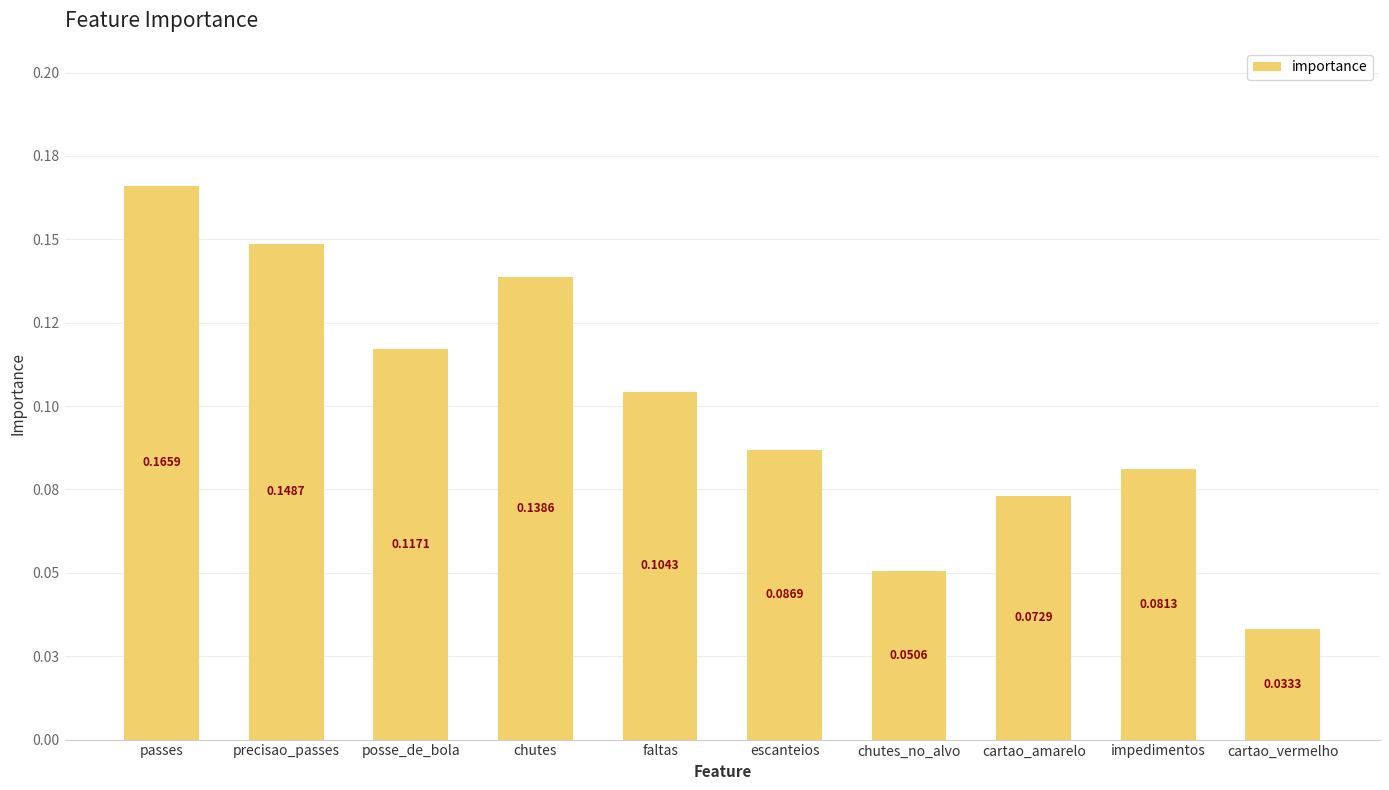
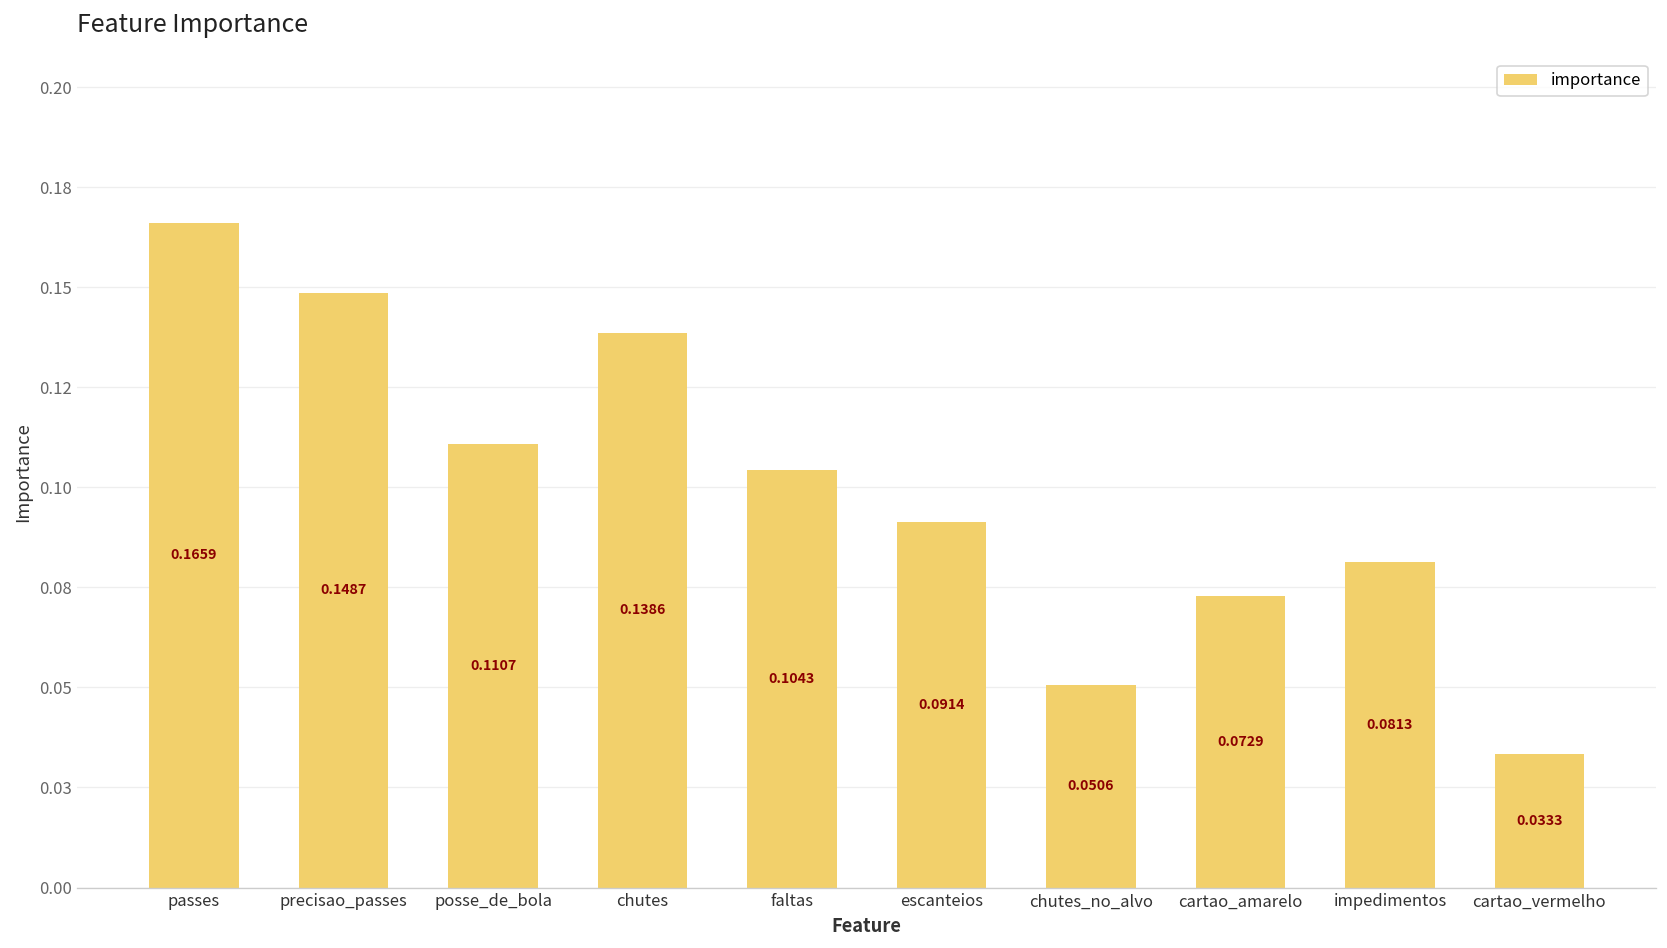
  {
    "passes": 0.1659,
    "precisao_passes": 0.1487,
-   "posse_de_bola": 0.1171,
+   "posse_de_bola": 0.1107,
    "chutes": 0.1386,
    "faltas": 0.1043,
-   "escanteios": 0.0869,
+   "escanteios": 0.0914,
    "chutes_no_alvo": 0.0506,
    "cartao_amarelo": 0.0729,
    "impedimentos": 0.0813,
    "cartao_vermelho": 0.0333
  }
